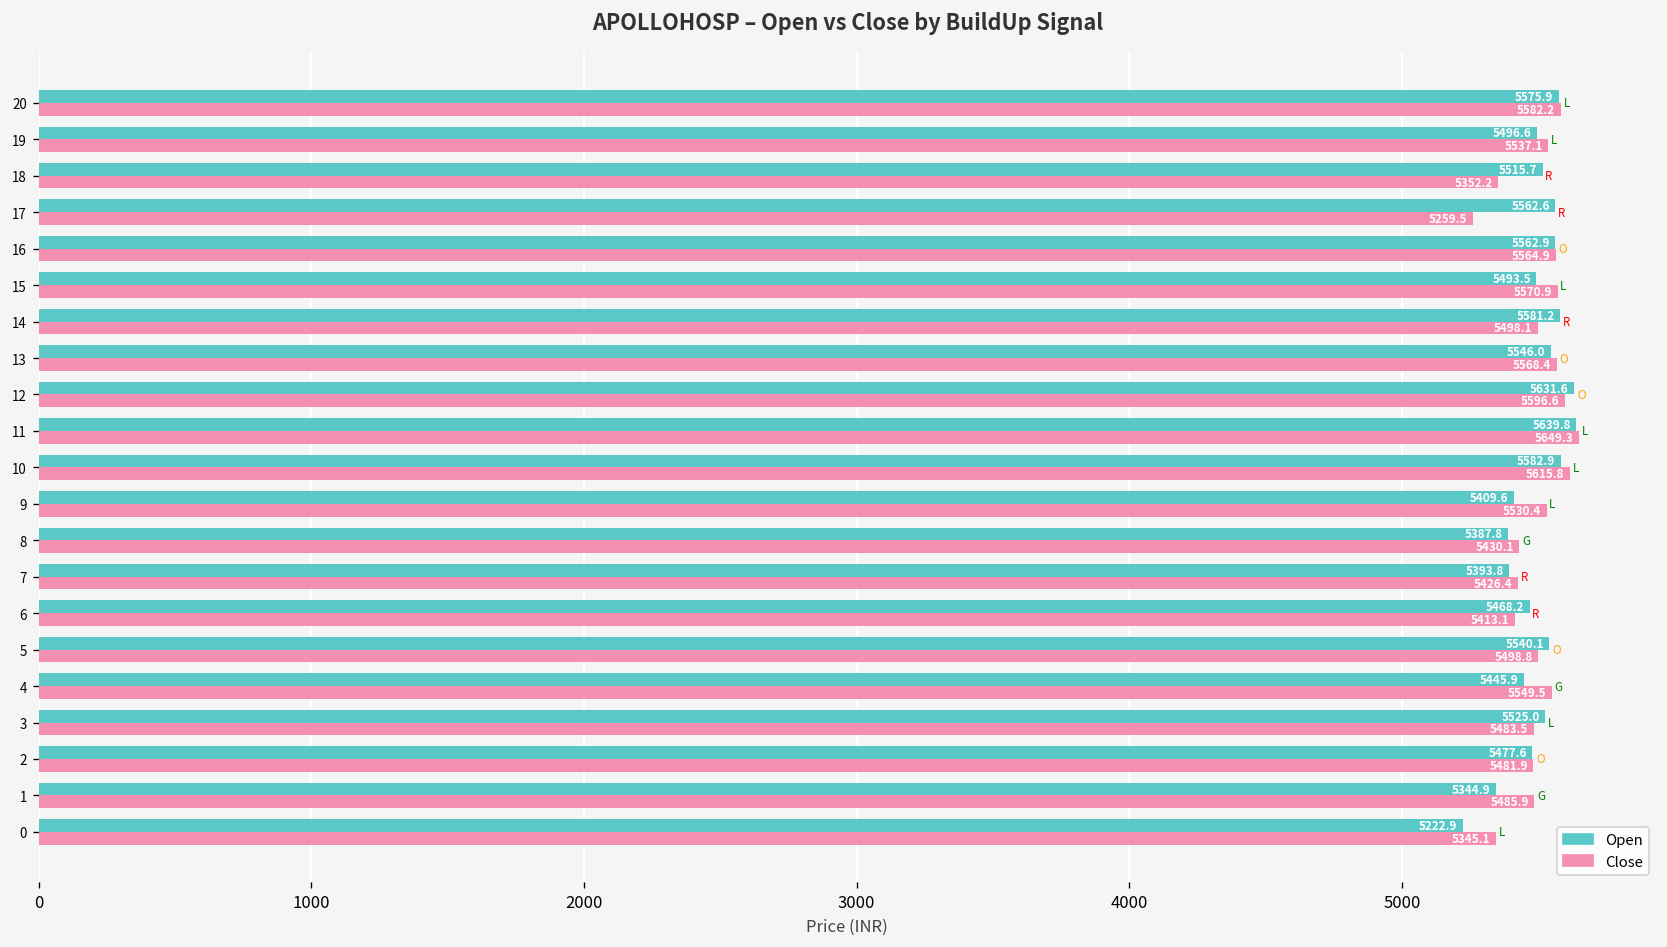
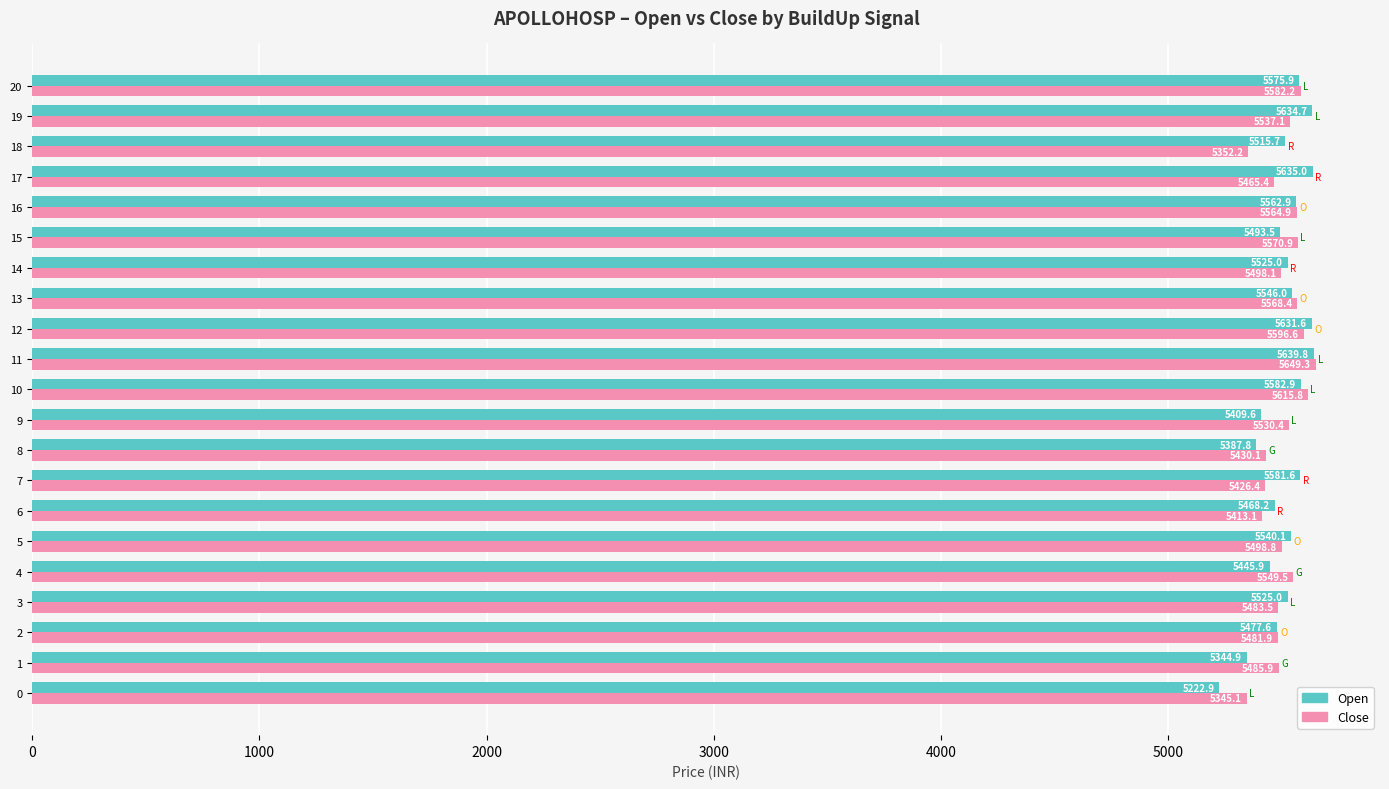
  {
    "Open": {
      "20": 5575.9,
-     "19": 5496.6,
+     "19": 5634.7,
      "18": 5515.7,
-     "17": 5562.6,
+     "17": 5635.0,
      "16": 5562.9,
      "15": 5493.5,
-     "14": 5581.2,
+     "14": 5525.0,
      "13": 5546.0,
      "12": 5631.6,
      "11": 5639.8,
      "10": 5582.9,
      "9": 5409.6,
      "8": 5387.8,
-     "7": 5393.8,
+     "7": 5581.6,
      "6": 5468.2,
      "5": 5540.1,
      "4": 5445.9,
      "3": 5525.0,
      "2": 5477.6,
      "1": 5344.9,
      "0": 5222.9
    },
    "Close": {
      "20": 5582.2,
      "19": 5537.1,
      "18": 5352.2,
-     "17": 5259.5,
+     "17": 5465.4,
      "16": 5564.9,
      "15": 5570.9,
      "14": 5498.1,
      "13": 5568.4,
      "12": 5596.6,
      "11": 5649.3,
      "10": 5615.8,
      "9": 5530.4,
      "8": 5430.1,
      "7": 5426.4,
      "6": 5413.1,
      "5": 5498.8,
      "4": 5549.5,
      "3": 5483.5,
      "2": 5481.9,
      "1": 5485.9,
      "0": 5345.1
    }
  }
